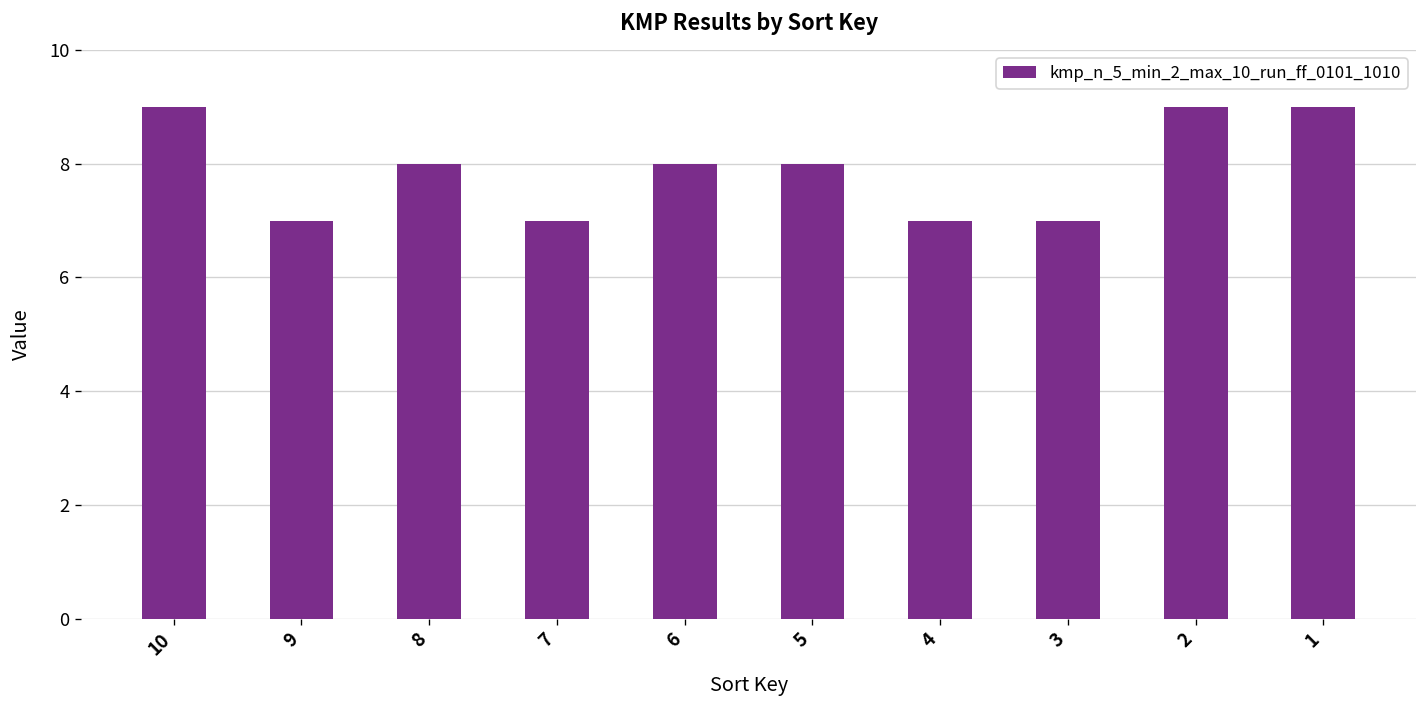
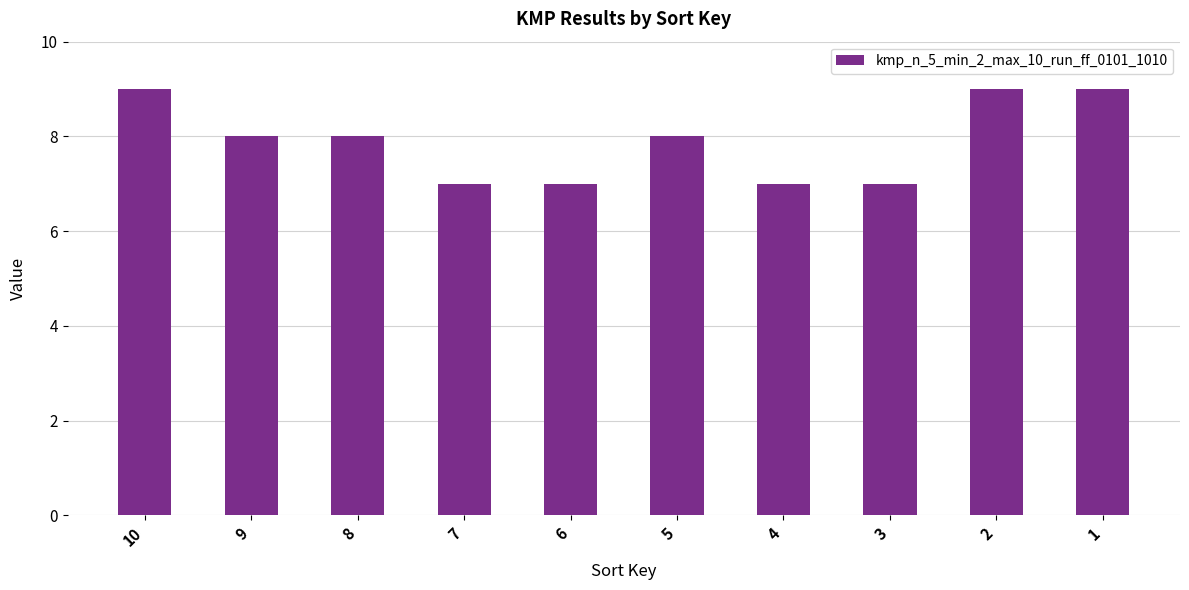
  {
    "10": 9,
-   "9": 7,
+   "9": 8,
    "8": 8,
    "7": 7,
-   "6": 8,
+   "6": 7,
    "5": 8,
    "4": 7,
    "3": 7,
    "2": 9,
    "1": 9
  }
